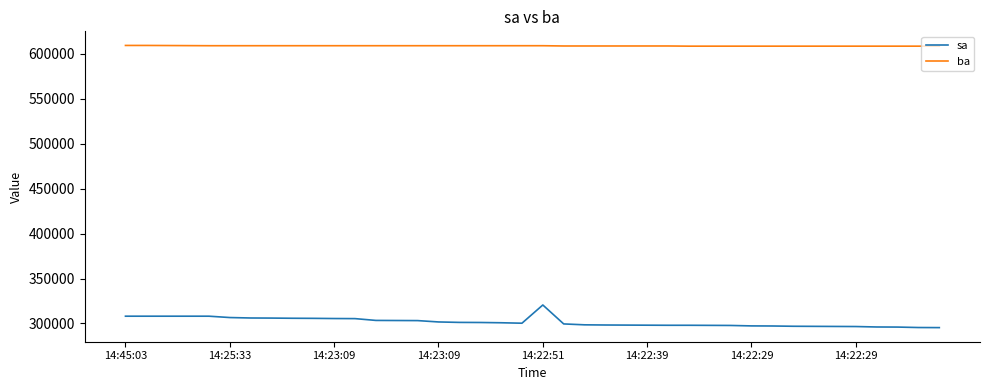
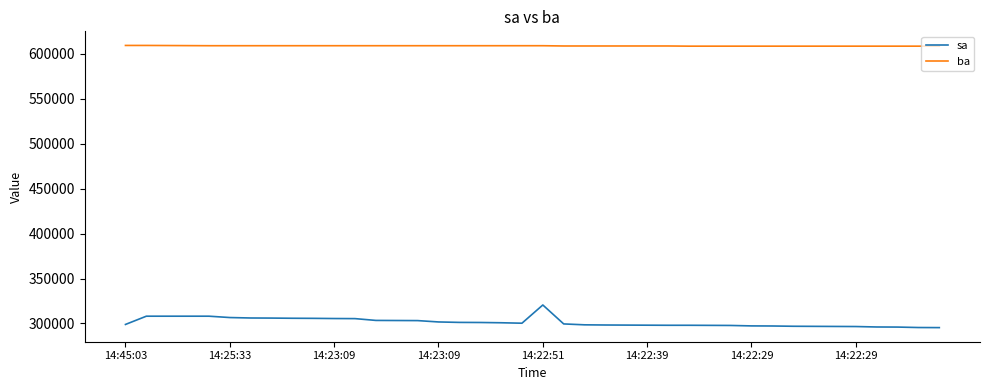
  {
    "sa": {
-     "14:45:03": 310000,
+     "14:45:03": 300000,
      "14:22:51": 320000
    },
    "ba": {
      "14:45:03": 610000,
      "14:22:51": 610000
    }
  }
